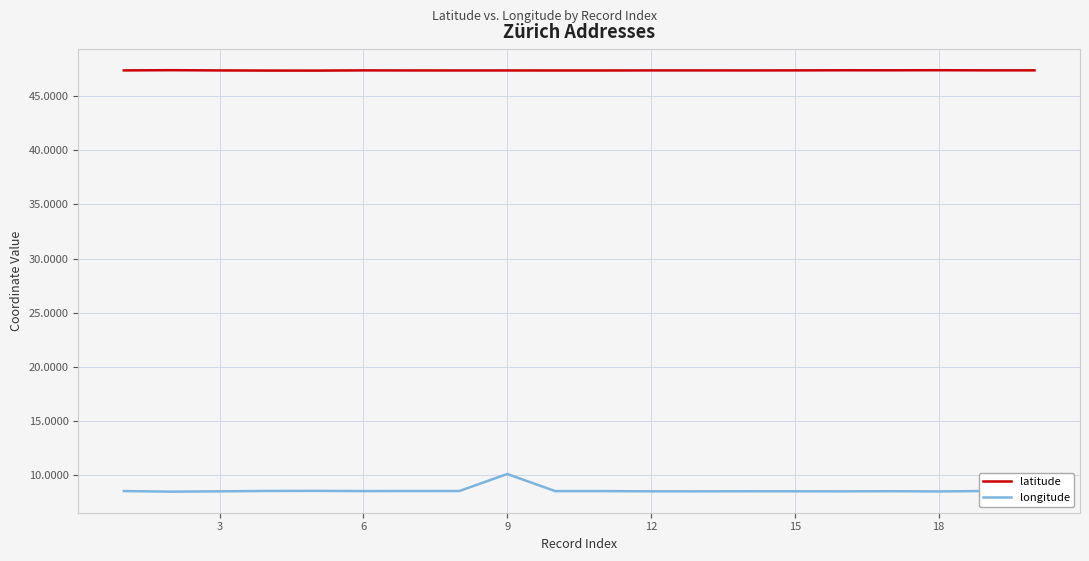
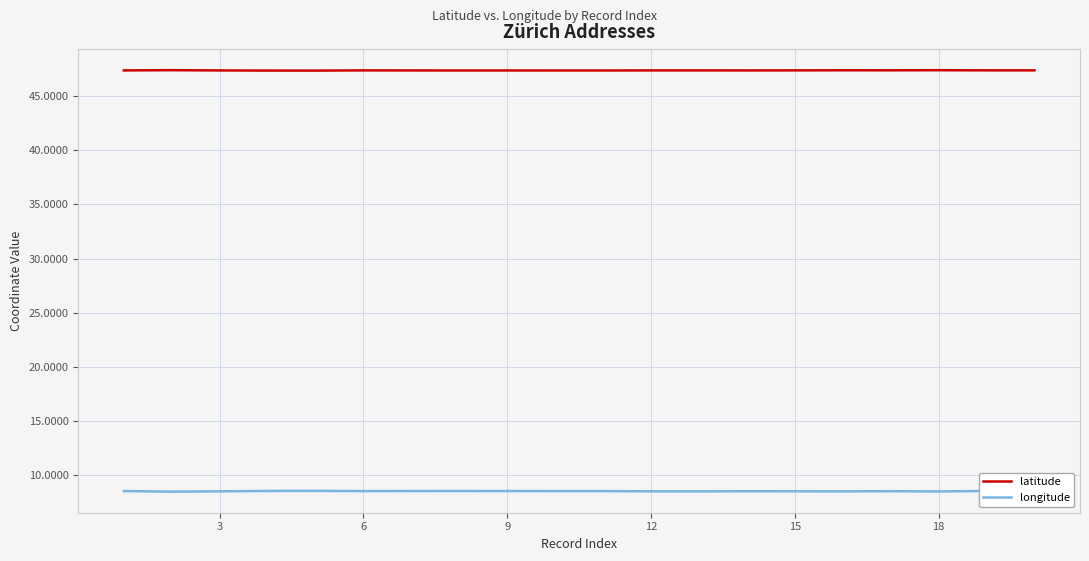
  {
    "latitude": {
      "3": 47.4,
      "6": 47.4,
      "9": 47.4,
      "12": 47.4,
      "15": 47.4,
      "18": 47.4
    },
    "longitude": {
      "3": 8.5,
      "6": 8.5,
-     "9": 10.1,
+     "9": 8.5,
      "12": 8.5,
      "15": 8.5,
      "18": 8.5
    }
  }
